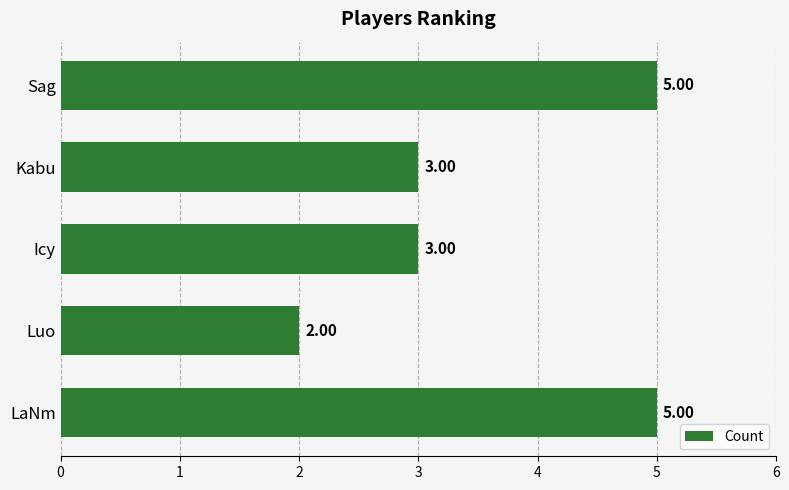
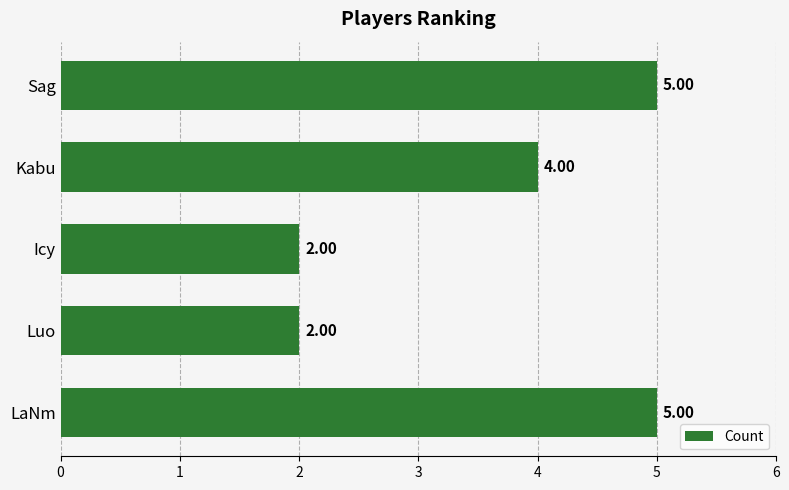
  {
    "Sag": 5.00,
-   "Kabu": 3.00,
-   "Icy": 3.00,
+   "Kabu": 4.00,
+   "Icy": 2.00,
    "Luo": 2.00,
    "LaNm": 5.00
  }
